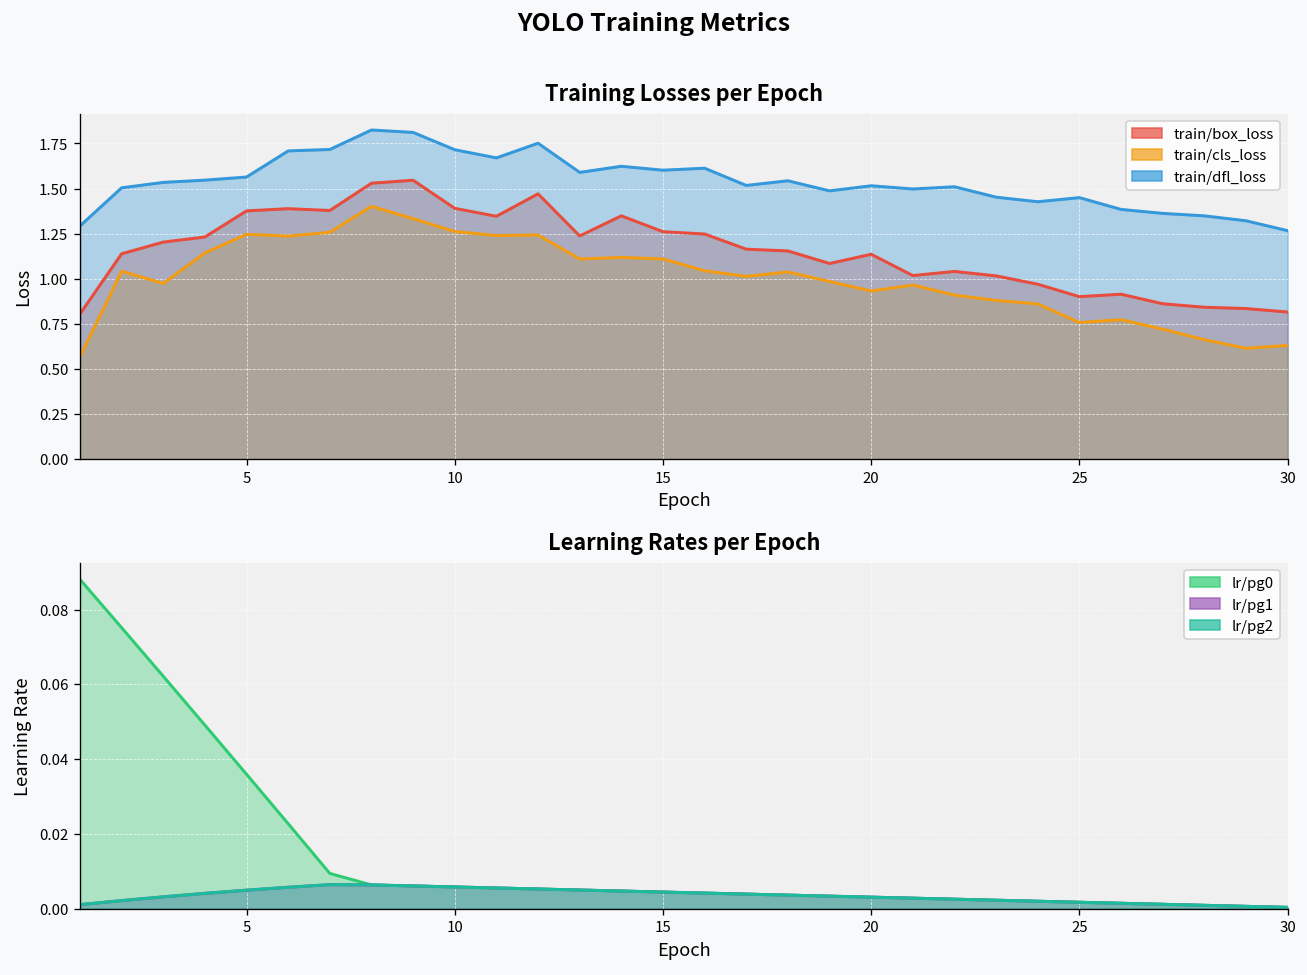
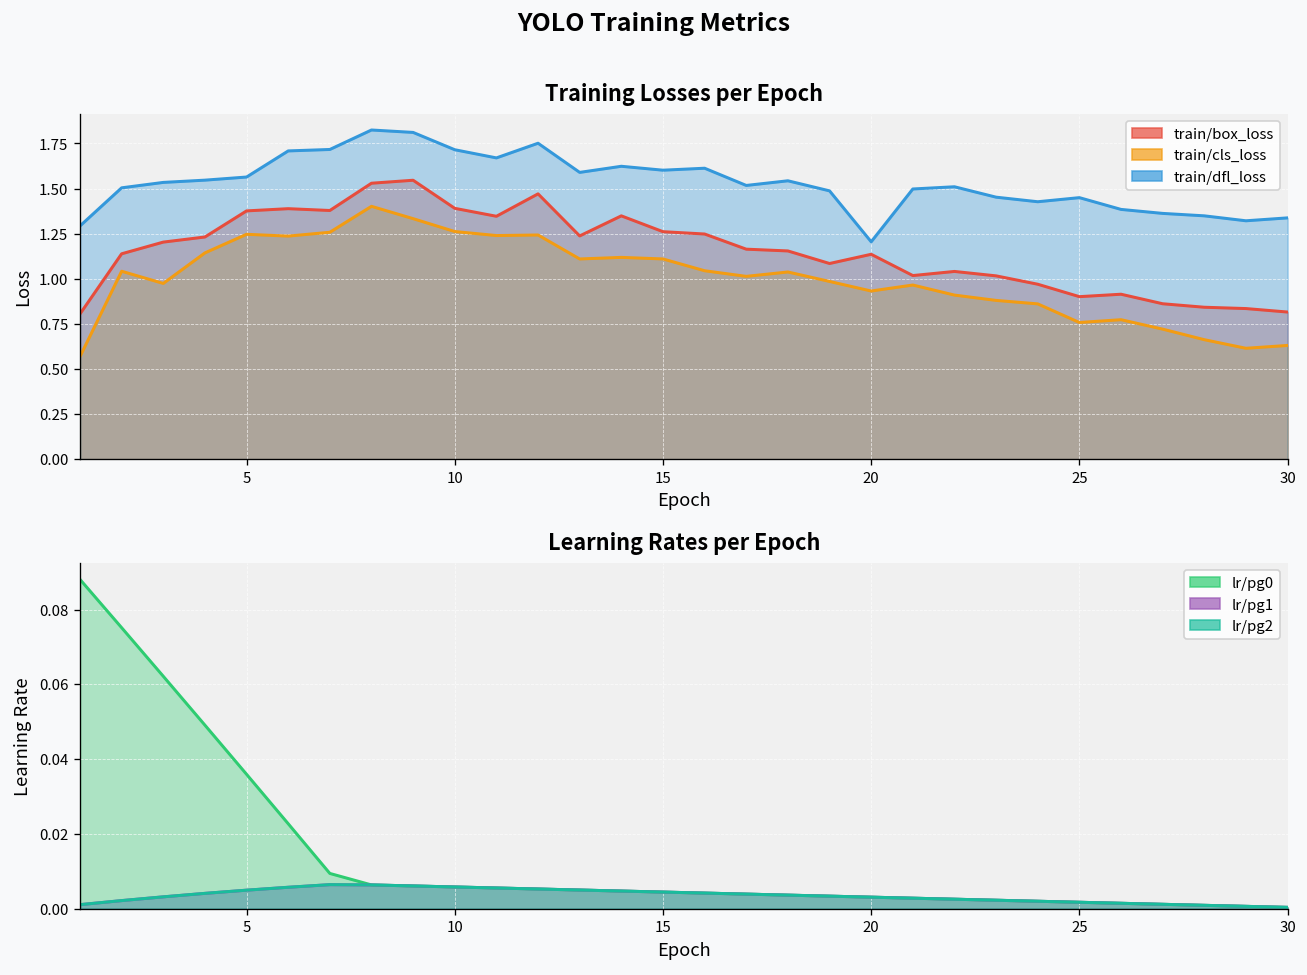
  {
    "Training Losses per Epoch": {
      "train/dfl_loss": {
        "5": 1.56,
        "10": 1.72,
        "15": 1.60,
-       "20": 1.52,
+       "20": 1.21,
        "25": 1.45,
-       "30": 1.27
+       "30": 1.34
      }
    }
  }
